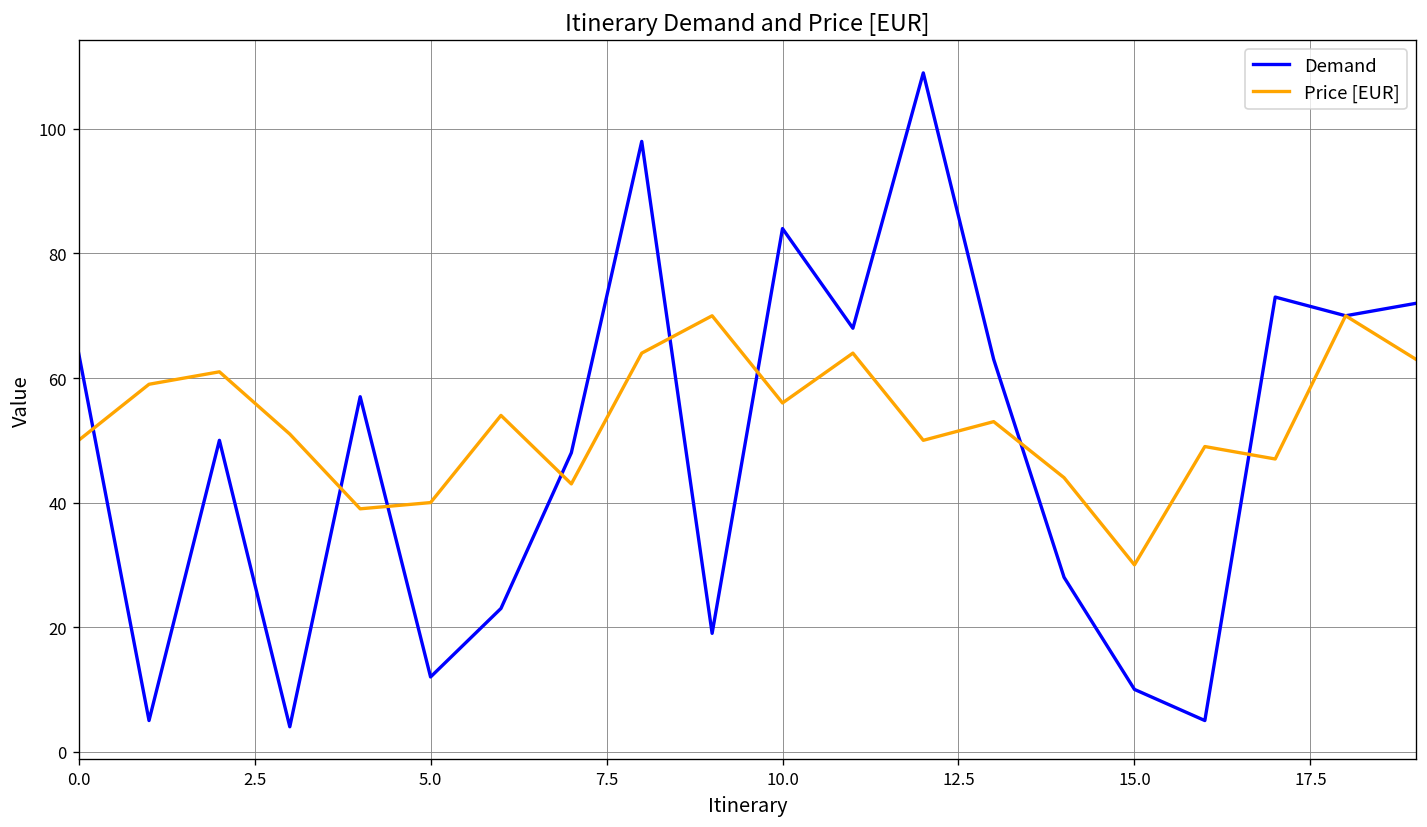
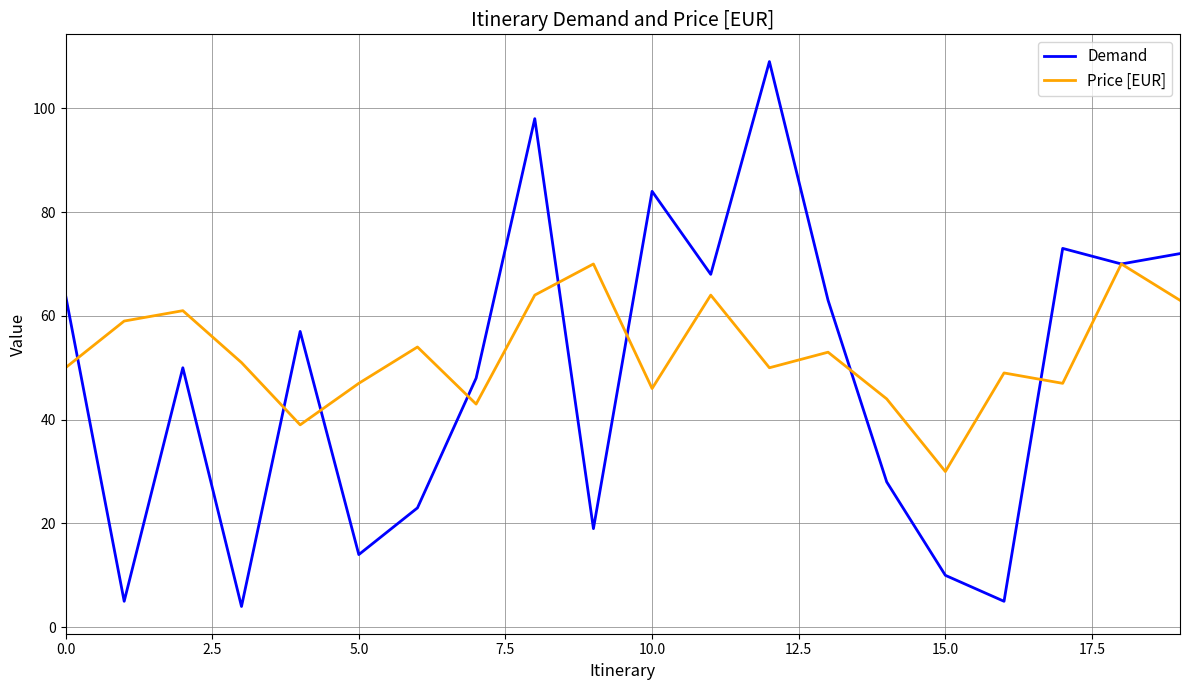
  {
    "Demand": {
      "0.0": 64,
-     "5.0": 12,
+     "5.0": 14,
      "10.0": 84,
      "15.0": 10
    },
    "Price [EUR]": {
      "0.0": 50,
-     "5.0": 40,
-     "10.0": 56,
+     "5.0": 47,
+     "10.0": 46,
      "15.0": 30
    }
  }
